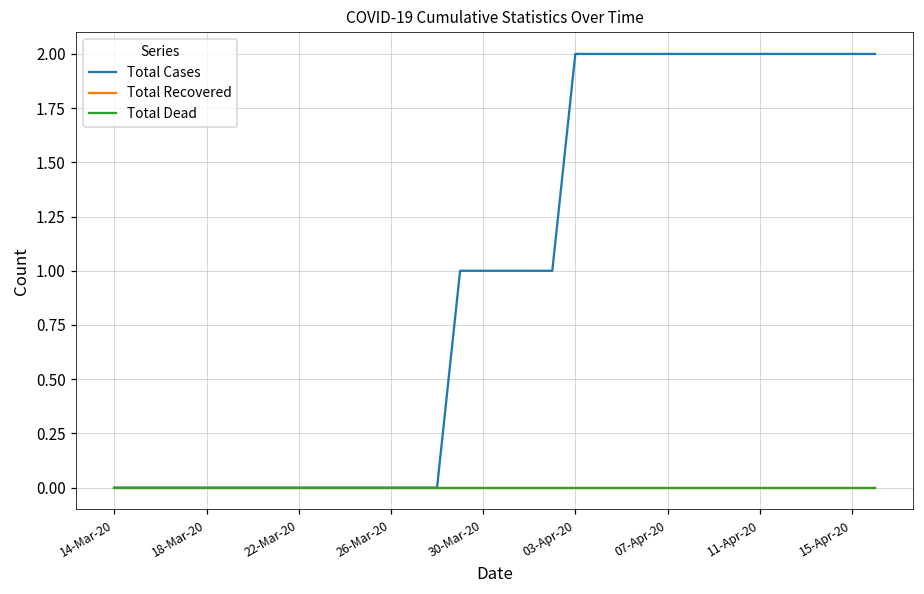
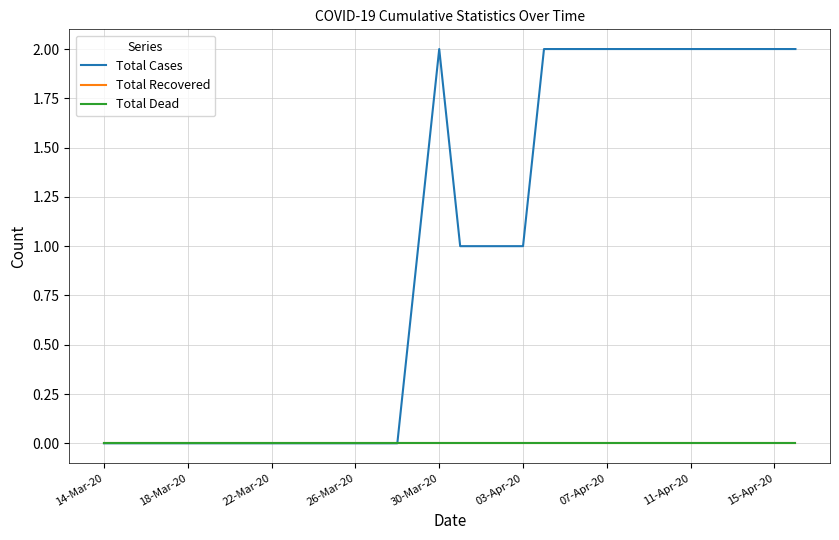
  {
    "Total Cases": {
-     "30-Mar-20": 1,
-     "03-Apr-20": 2,
+     "30-Mar-20": 2,
+     "03-Apr-20": 1,
      "07-Apr-20": 2,
      "11-Apr-20": 2,
      "15-Apr-20": 2
    },
    "Total Dead": {
      "30-Mar-20": 0,
      "03-Apr-20": 0,
      "07-Apr-20": 0,
      "11-Apr-20": 0,
      "15-Apr-20": 0
    }
  }
